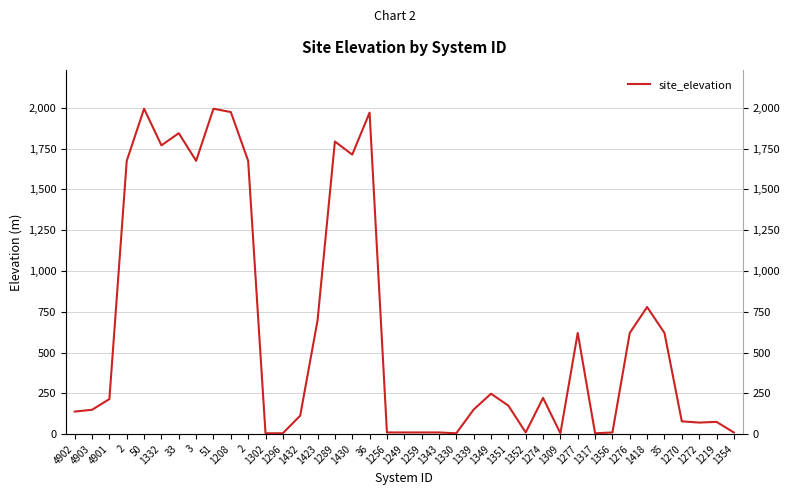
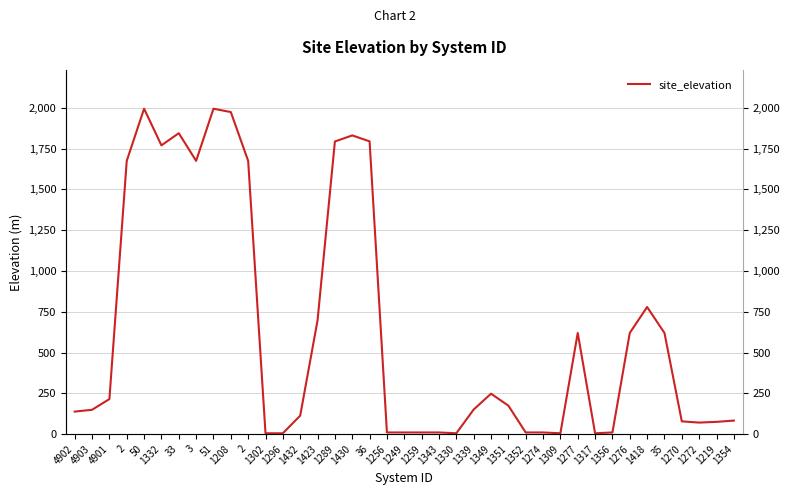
  {
    "4902": "140",
    "4903": "150",
    "4901": "210",
    "50": "1,990",
    "1332": "1,770",
    "33": "1,840",
    "3": "1,680",
    "51": "1,990",
    "1208": "1,970",
    "1302": "10",
    "1296": "10",
    "1432": "110",
    "1423": "700",
    "1289": "1,790",
-   "1430": "1,710",
-   "36": "1,970",
+   "1430": "1,830",
+   "36": "1,790",
    "1256": "10",
    "1249": "10",
    "1259": "10",
    "1343": "10",
    "1330": "10",
    "1339": "150",
    "1349": "250",
    "1351": "170",
    "1352": "10",
-   "1274": "220",
+   "1274": "10",
    "1309": "10",
    "1277": "620",
    "1317": "10",
    "1356": "10",
    "1276": "620",
    "1418": "780",
    "35": "620",
    "1270": "80",
    "1272": "70",
    "1219": "80",
-   "1354": "10"
+   "1354": "80"
  }
